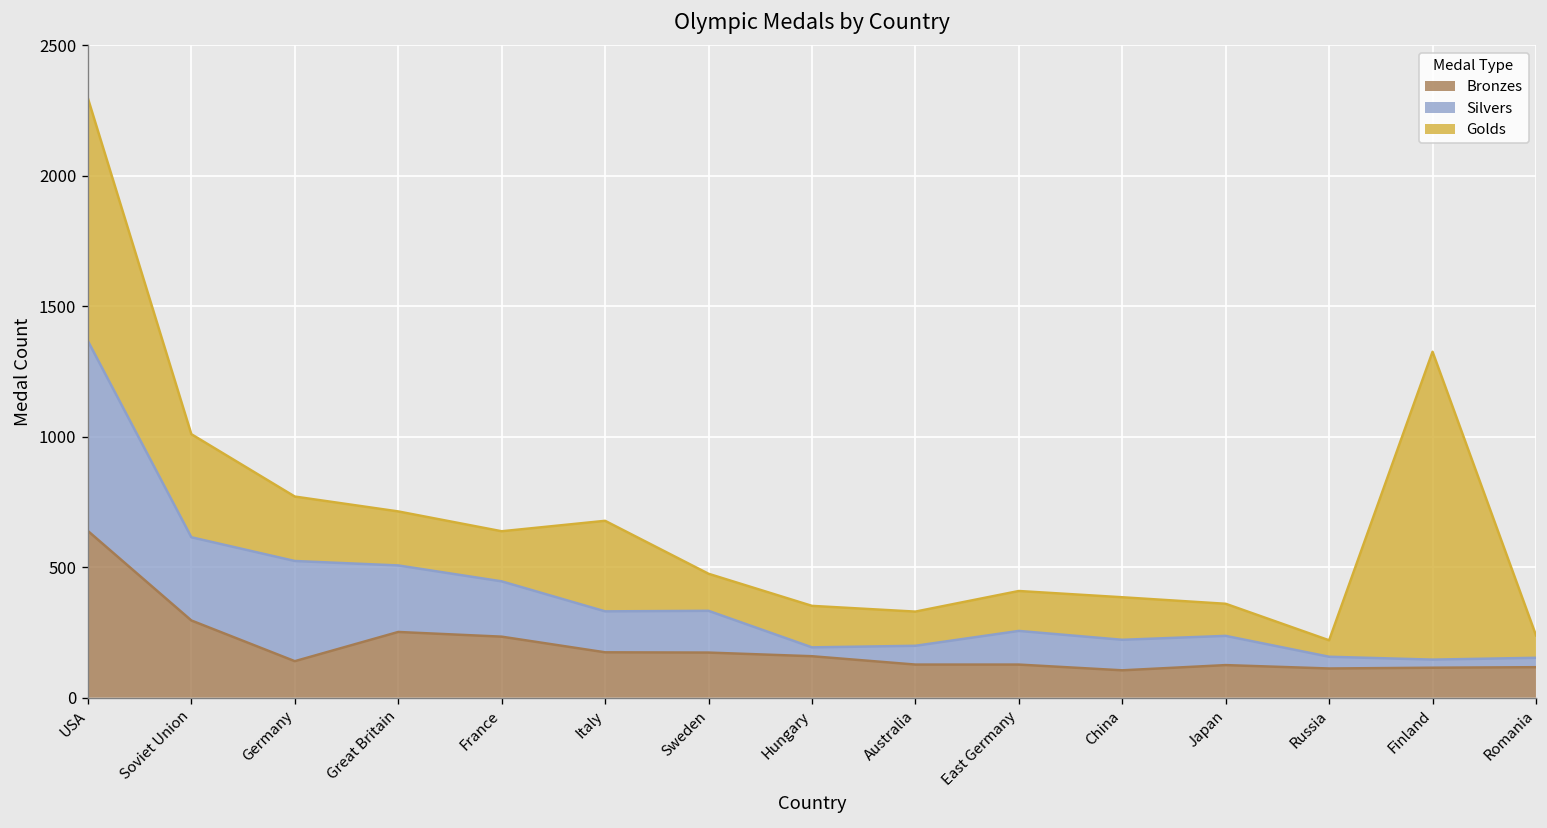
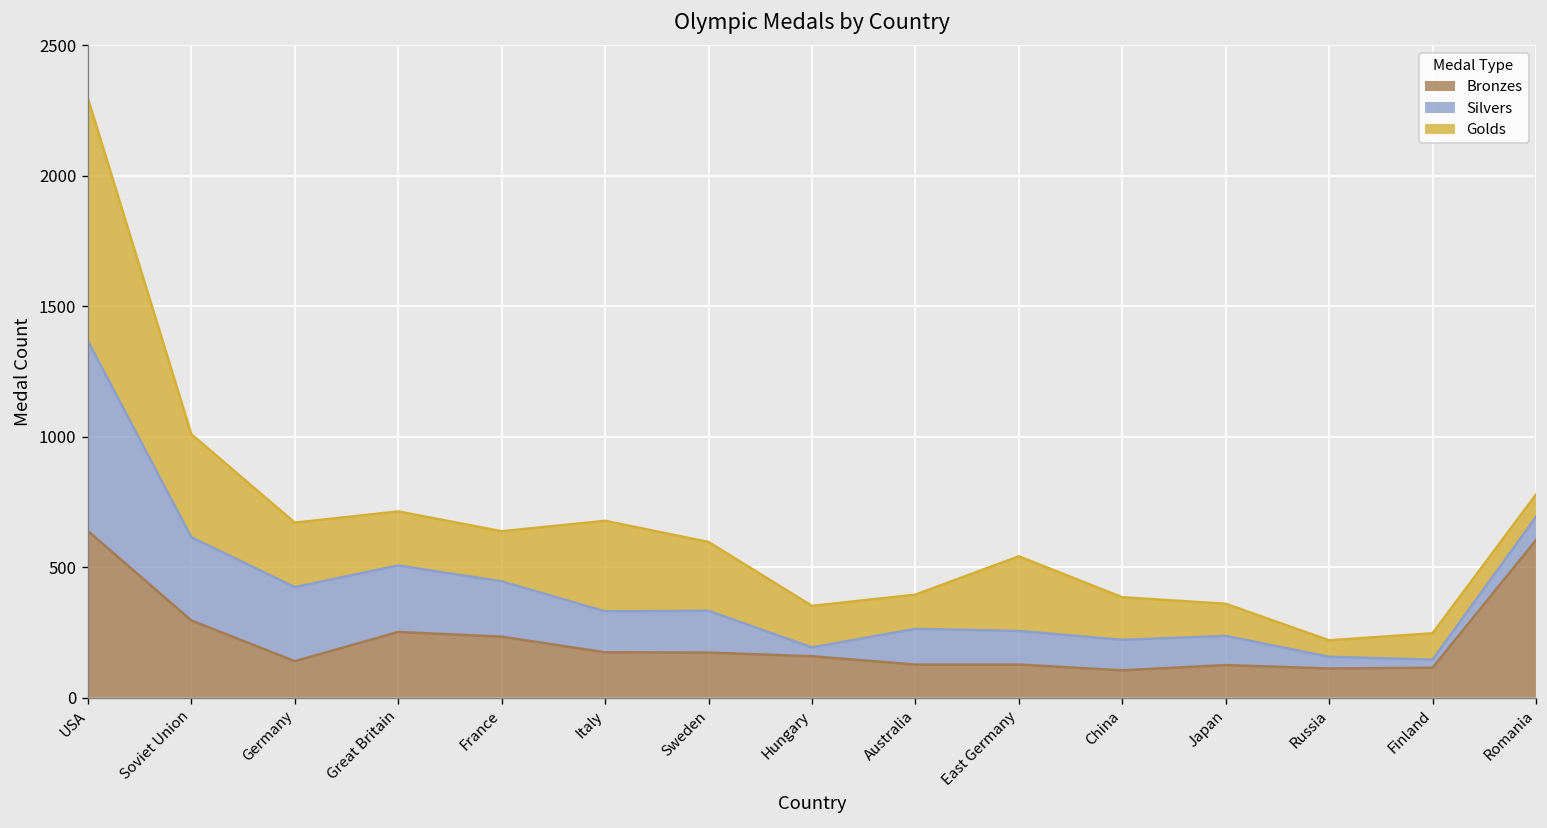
  {
    "Bronzes": {
      "USA": 640,
      "Soviet Union": 300,
      "Germany": 140,
      "Great Britain": 250,
      "France": 230,
      "Italy": 170,
      "Sweden": 170,
      "Hungary": 160,
      "Australia": 130,
      "East Germany": 130,
      "China": 110,
      "Japan": 130,
      "Russia": 110,
      "Finland": 120,
-     "Romania": 120
+     "Romania": 600
    },
    "Silvers": {
      "USA": 730,
      "Soviet Union": 320,
-     "Germany": 380,
+     "Germany": 280,
      "Great Britain": 260,
      "France": 210,
      "Italy": 160,
      "Sweden": 160,
      "Hungary": 30,
-     "Australia": 70,
+     "Australia": 140,
      "East Germany": 130,
      "China": 120,
      "Japan": 110,
      "Russia": 50,
      "Finland": 30,
-     "Romania": 40
+     "Romania": 90
    },
    "Golds": {
      "USA": 930,
      "Soviet Union": 400,
      "Germany": 250,
      "Great Britain": 210,
      "France": 190,
      "Italy": 350,
-     "Sweden": 140,
+     "Sweden": 260,
      "Hungary": 160,
      "Australia": 130,
-     "East Germany": 150,
+     "East Germany": 290,
      "China": 160,
      "Japan": 120,
      "Russia": 60,
-     "Finland": 1180,
+     "Finland": 100,
      "Romania": 90
    }
  }
